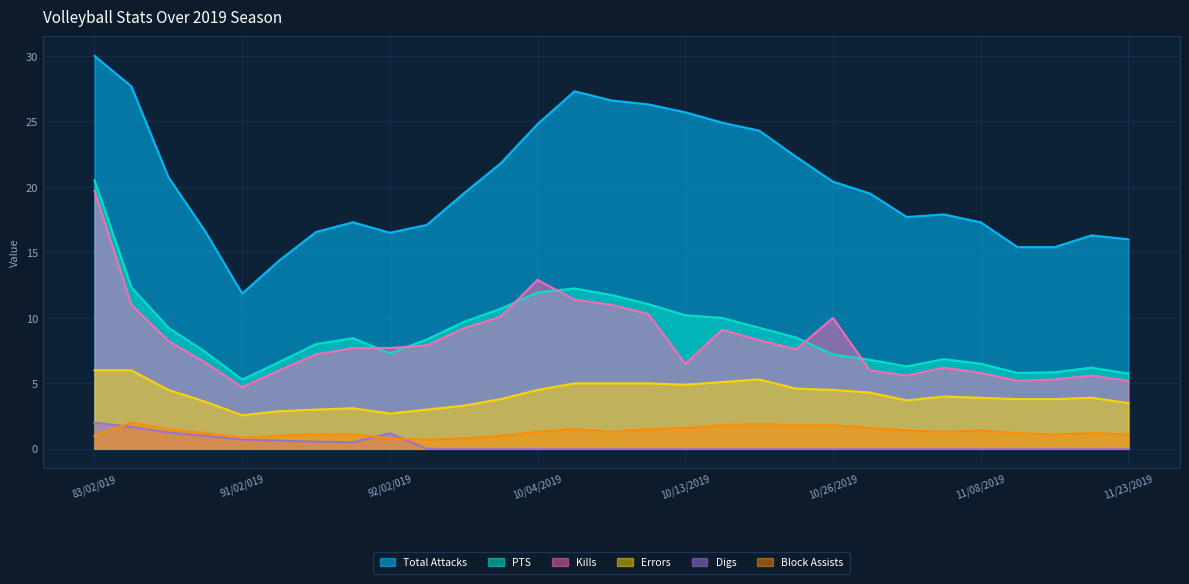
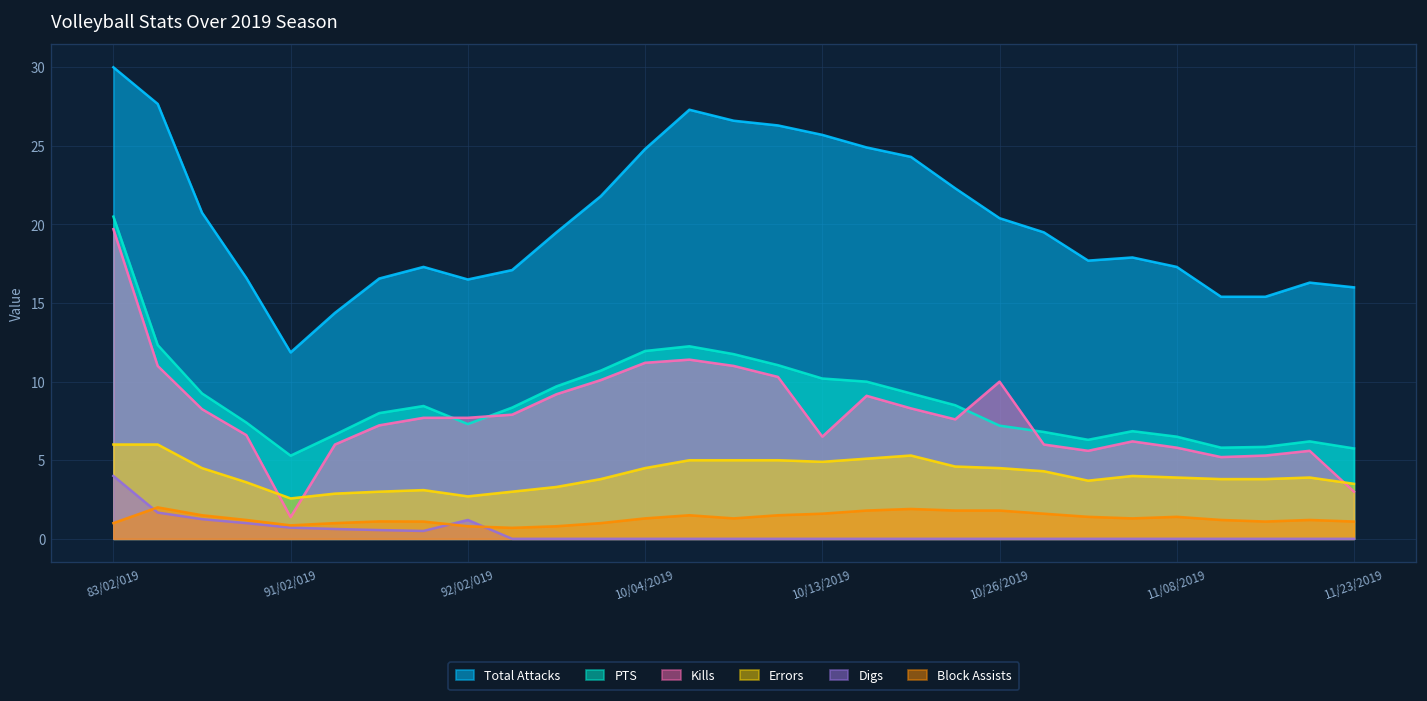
  {
    "Kills": {
      "83/02/019": 19.7,
-     "91/02/019": 4.7,
+     "91/02/019": 1.4,
      "92/02/019": 7.7,
-     "10/04/2019": 12.9,
+     "10/04/2019": 11.2,
      "10/13/2019": 6.5,
      "10/26/2019": 10.0,
      "11/08/2019": 5.8,
-     "11/23/2019": 5.2
+     "11/23/2019": 3.0
    },
    "Digs": {
-     "83/02/019": 2,
+     "83/02/019": 4,
      "92/02/019": 1.2,
      "10/04/2019": 0,
      "10/13/2019": 0,
      "10/26/2019": 0,
      "11/08/2019": 0,
      "11/23/2019": 0
    }
  }
